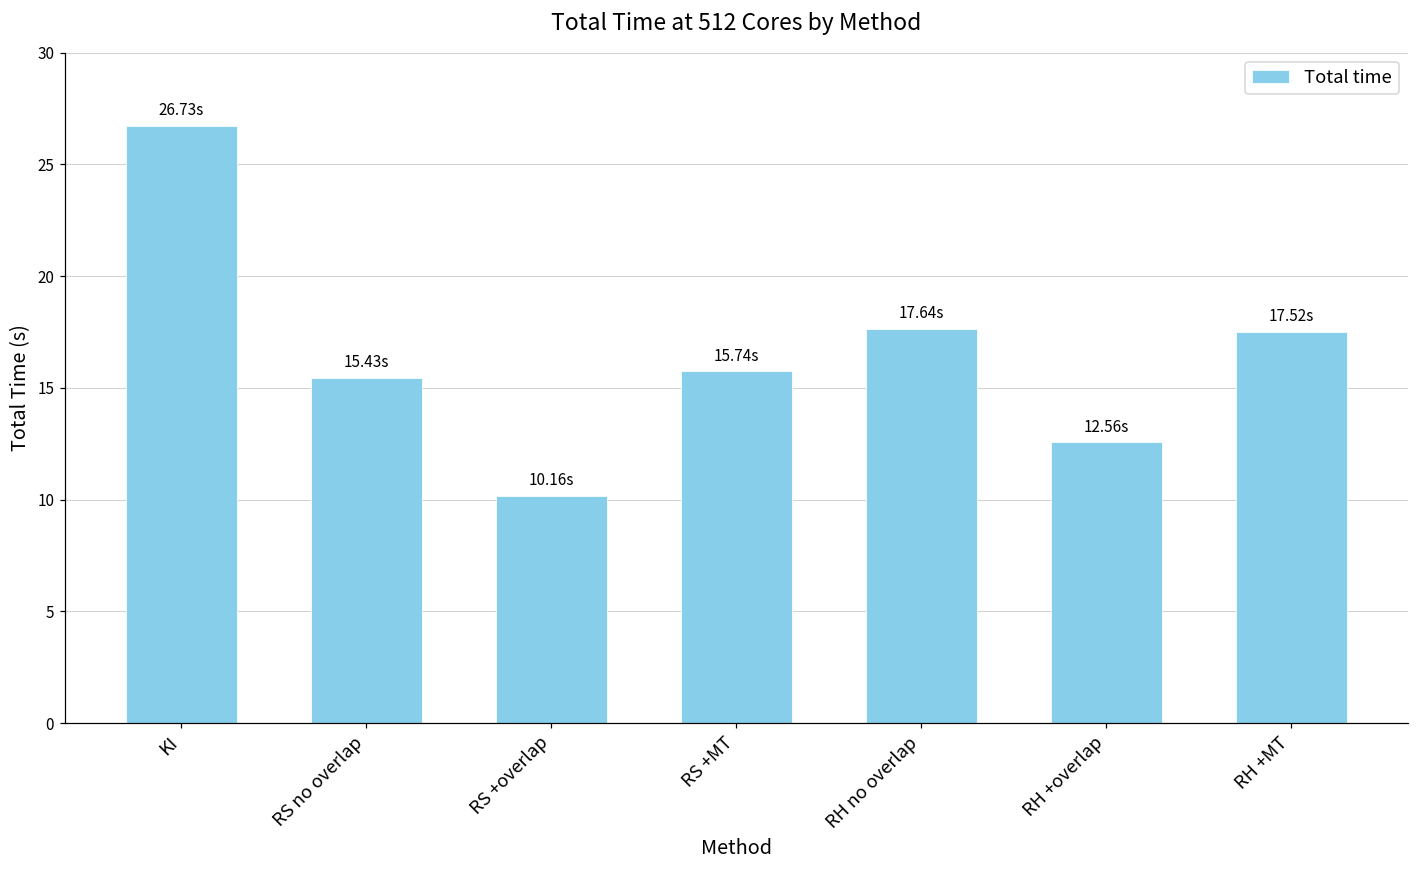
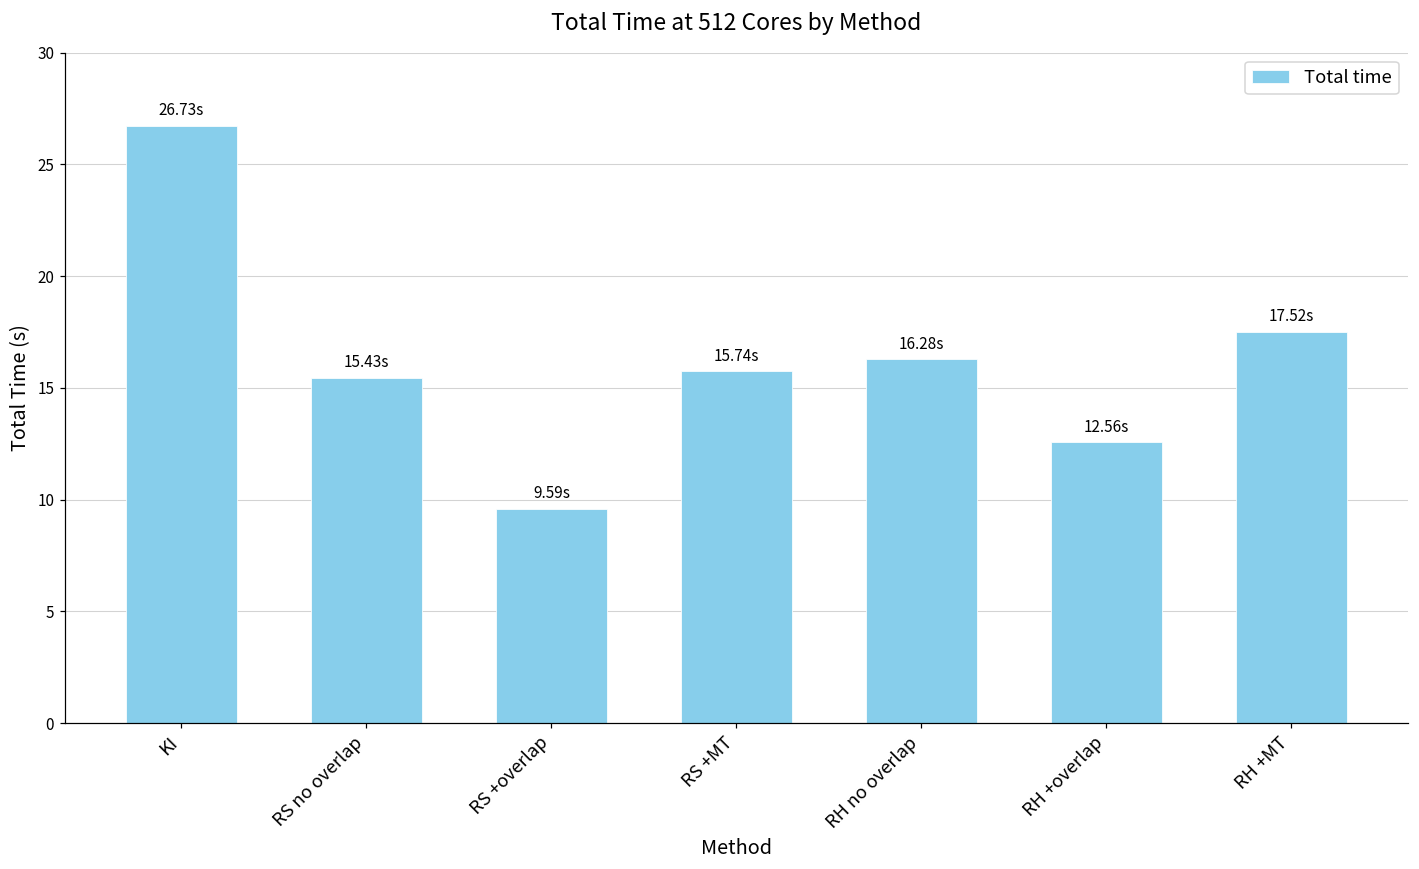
  {
    "KI": "26.73s",
    "RS no overlap": "15.43s",
-   "RS +overlap": "10.16s",
+   "RS +overlap": "9.59s",
    "RS +MT": "15.74s",
-   "RH no overlap": "17.64s",
+   "RH no overlap": "16.28s",
    "RH +overlap": "12.56s",
    "RH +MT": "17.52s"
  }
